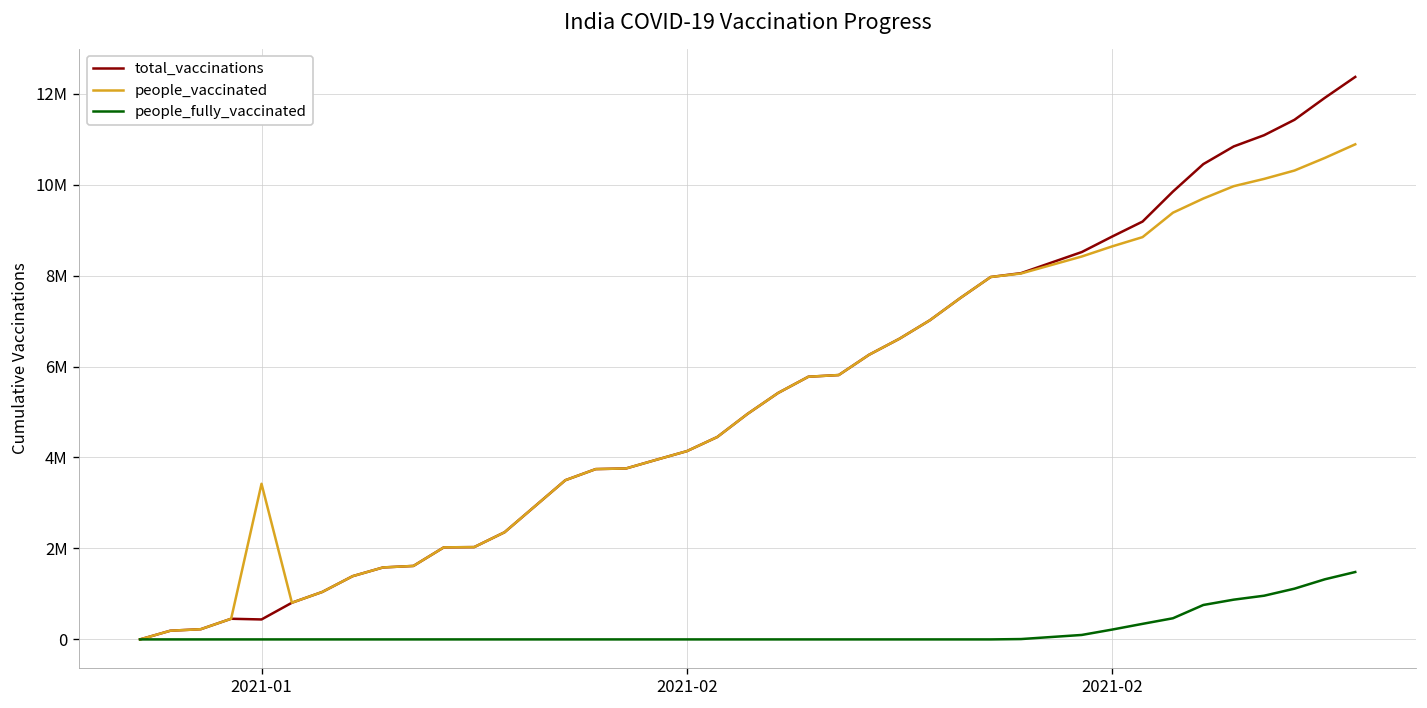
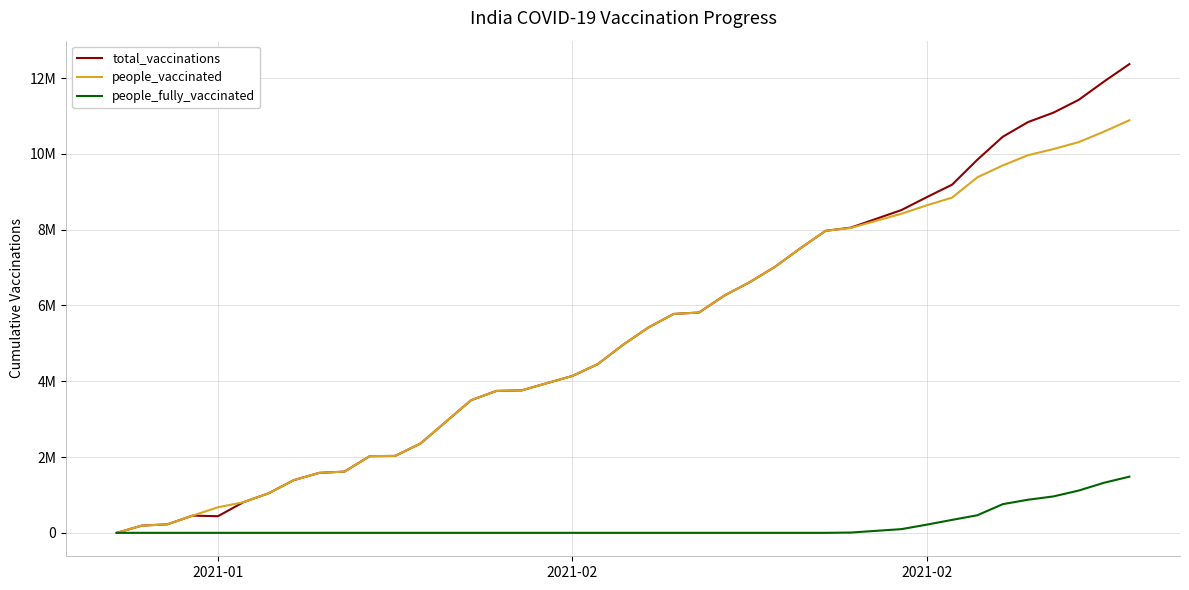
  {
    "total_vaccinations": {
      "2021-01": 400000
    },
    "people_vaccinated": {
-     "2021-01": 3400000
+     "2021-01": 700000
    },
    "people_fully_vaccinated": {
      "2021-01": 0
    }
  }
